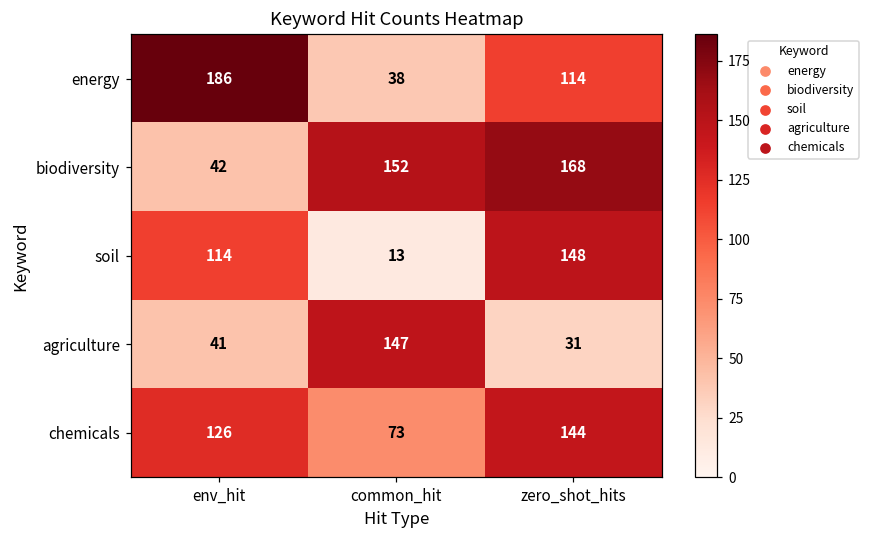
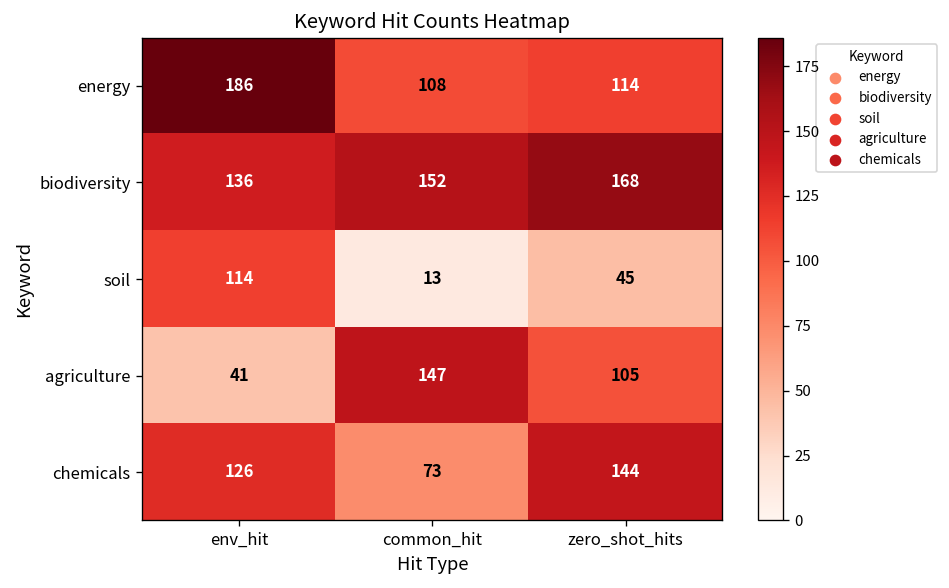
  {
    "energy": {
      "env_hit": 186,
-     "common_hit": 38,
+     "common_hit": 108,
      "zero_shot_hits": 114
    },
    "biodiversity": {
-     "env_hit": 42,
+     "env_hit": 136,
      "common_hit": 152,
      "zero_shot_hits": 168
    },
    "soil": {
      "env_hit": 114,
      "common_hit": 13,
-     "zero_shot_hits": 148
+     "zero_shot_hits": 45
    },
    "agriculture": {
      "env_hit": 41,
      "common_hit": 147,
-     "zero_shot_hits": 31
+     "zero_shot_hits": 105
    },
    "chemicals": {
      "env_hit": 126,
      "common_hit": 73,
      "zero_shot_hits": 144
    }
  }
